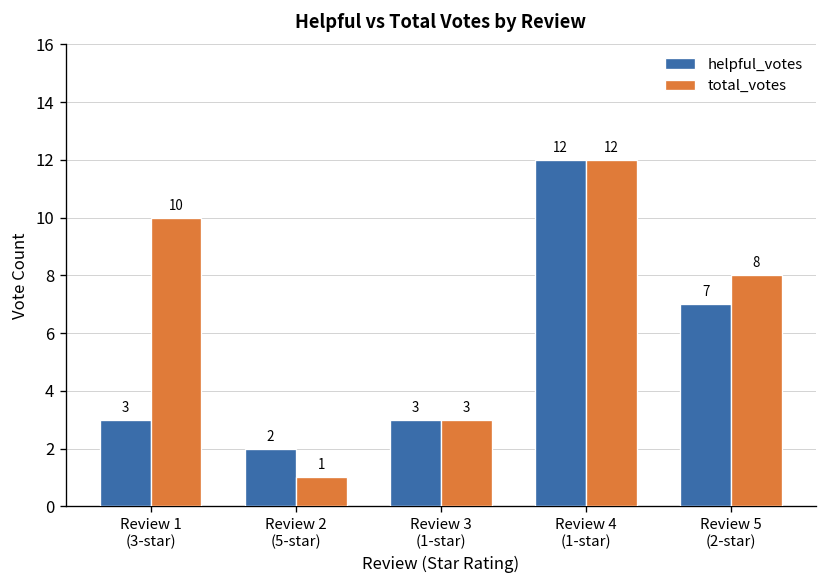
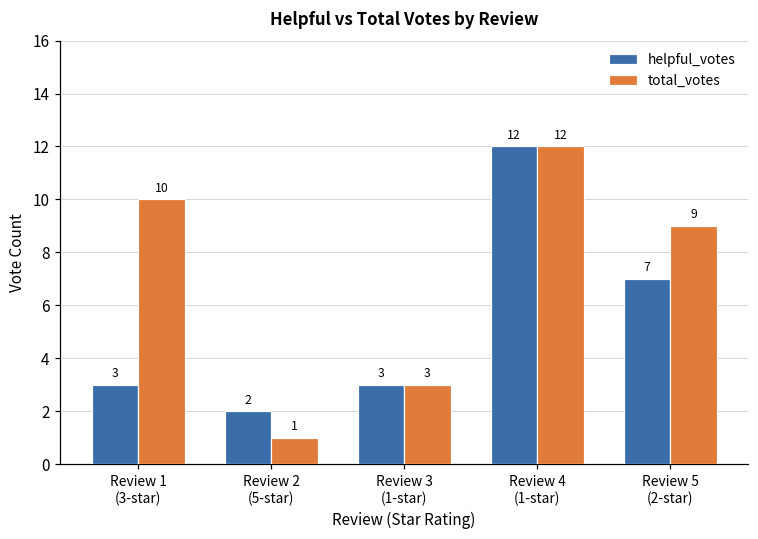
  {
    "helpful_votes": {
      "Review 1 (3-star)": 3,
      "Review 2 (5-star)": 2,
      "Review 3 (1-star)": 3,
      "Review 4 (1-star)": 12,
      "Review 5 (2-star)": 7
    },
    "total_votes": {
      "Review 1 (3-star)": 10,
      "Review 2 (5-star)": 1,
      "Review 3 (1-star)": 3,
      "Review 4 (1-star)": 12,
-     "Review 5 (2-star)": 8
+     "Review 5 (2-star)": 9
    }
  }
